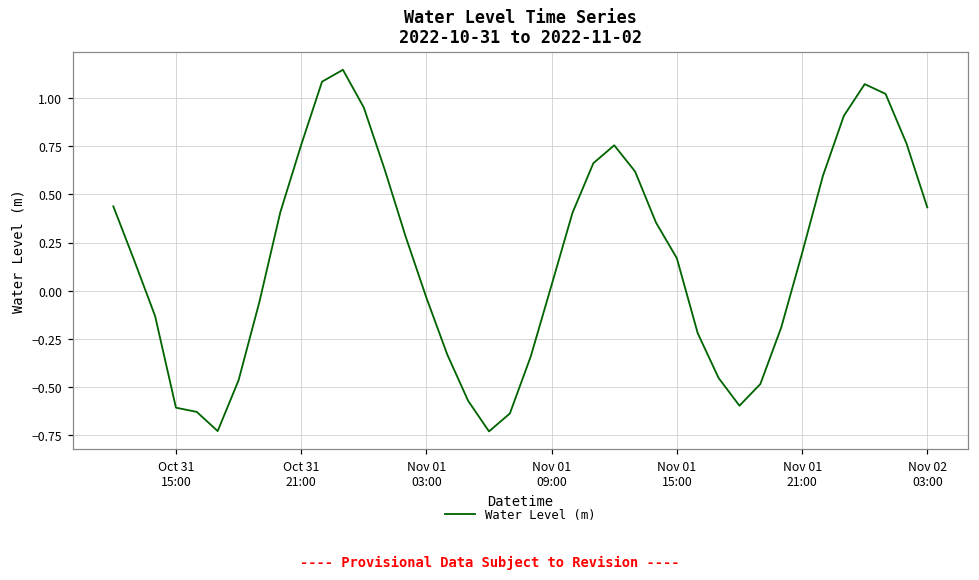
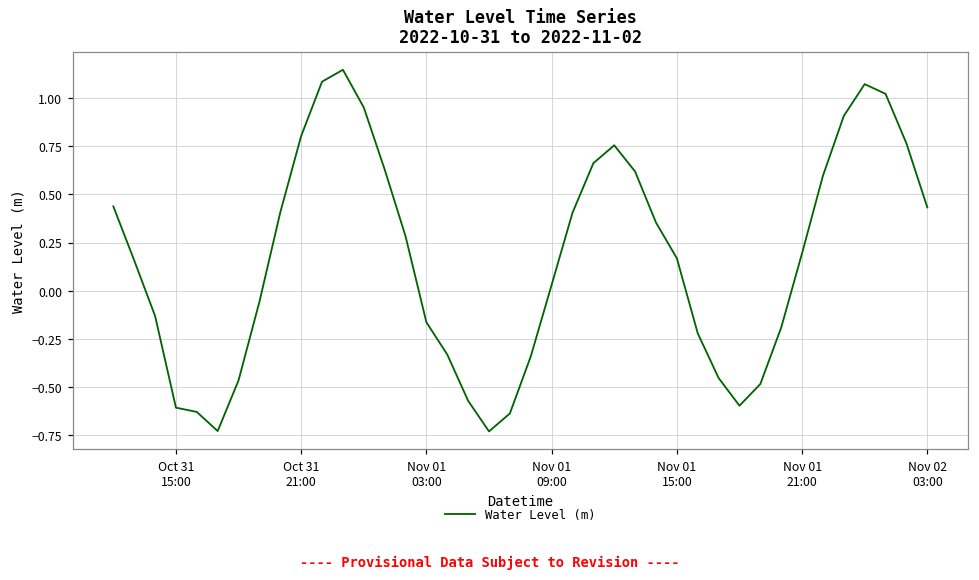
  {
    "Oct 31 15:00": -0.61,
-   "Oct 31 21:00": 0.76,
-   "Nov 01 03:00": -0.04,
+   "Oct 31 21:00": 0.80,
+   "Nov 01 03:00": -0.16,
    "Nov 01 09:00": 0.03,
    "Nov 01 15:00": 0.17,
    "Nov 01 21:00": 0.19,
    "Nov 02 03:00": 0.43
  }
